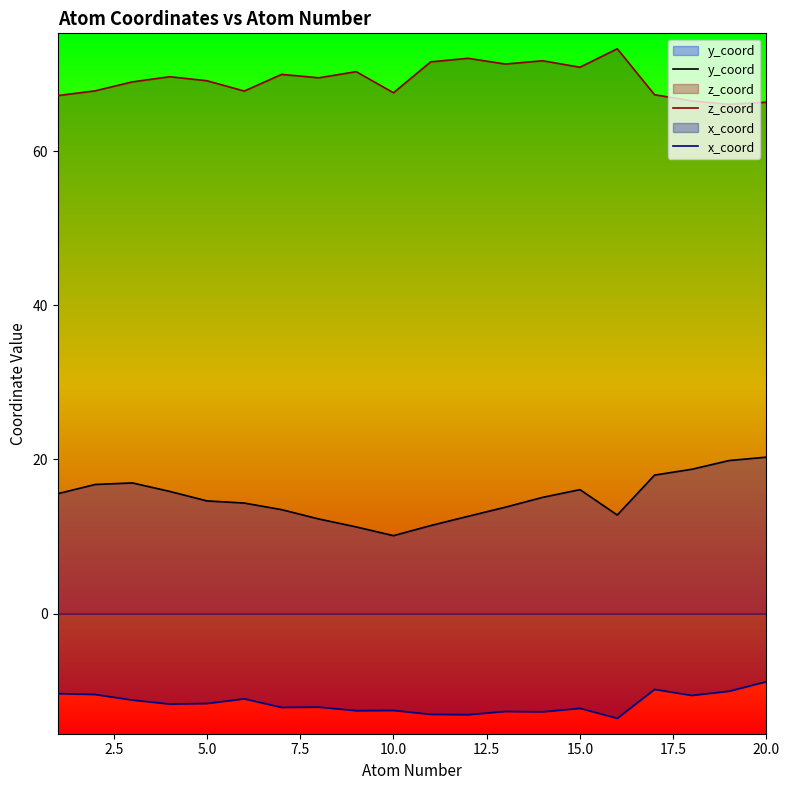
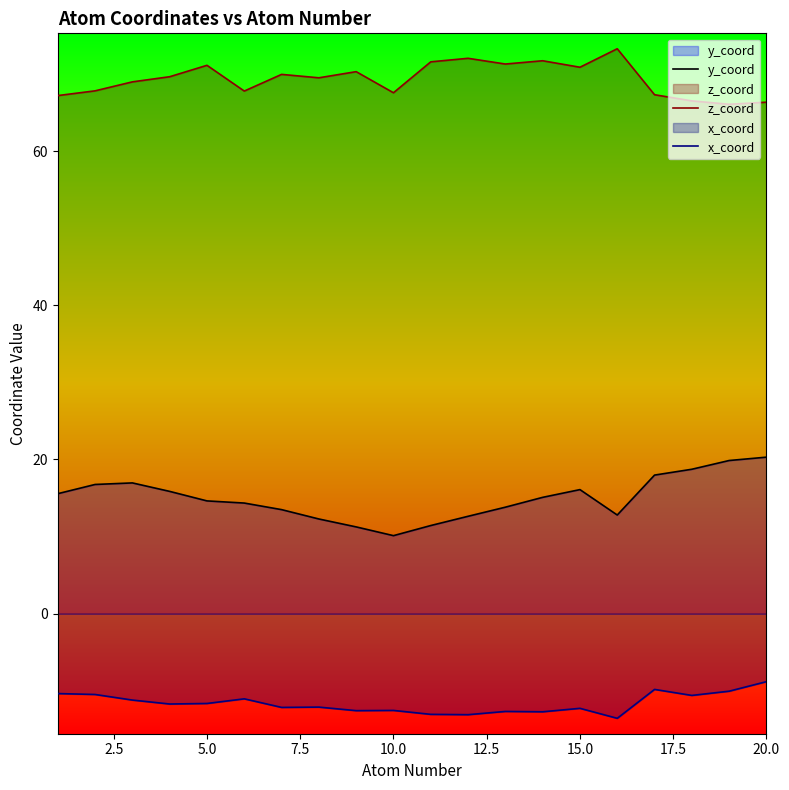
  {
    "z_coord": {
-     "5.0": 69,
+     "5.0": 71,
      "10.0": 68,
      "15.0": 71,
      "20.0": 66
    }
  }
